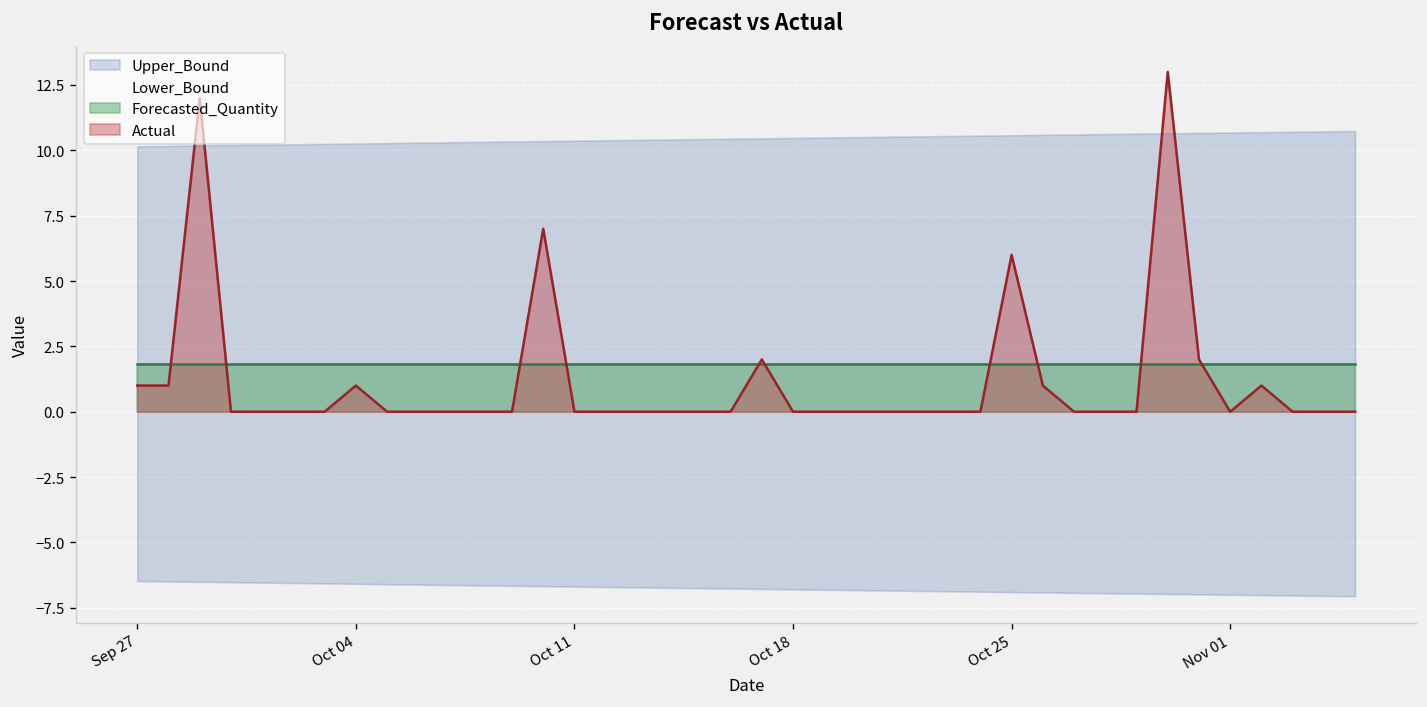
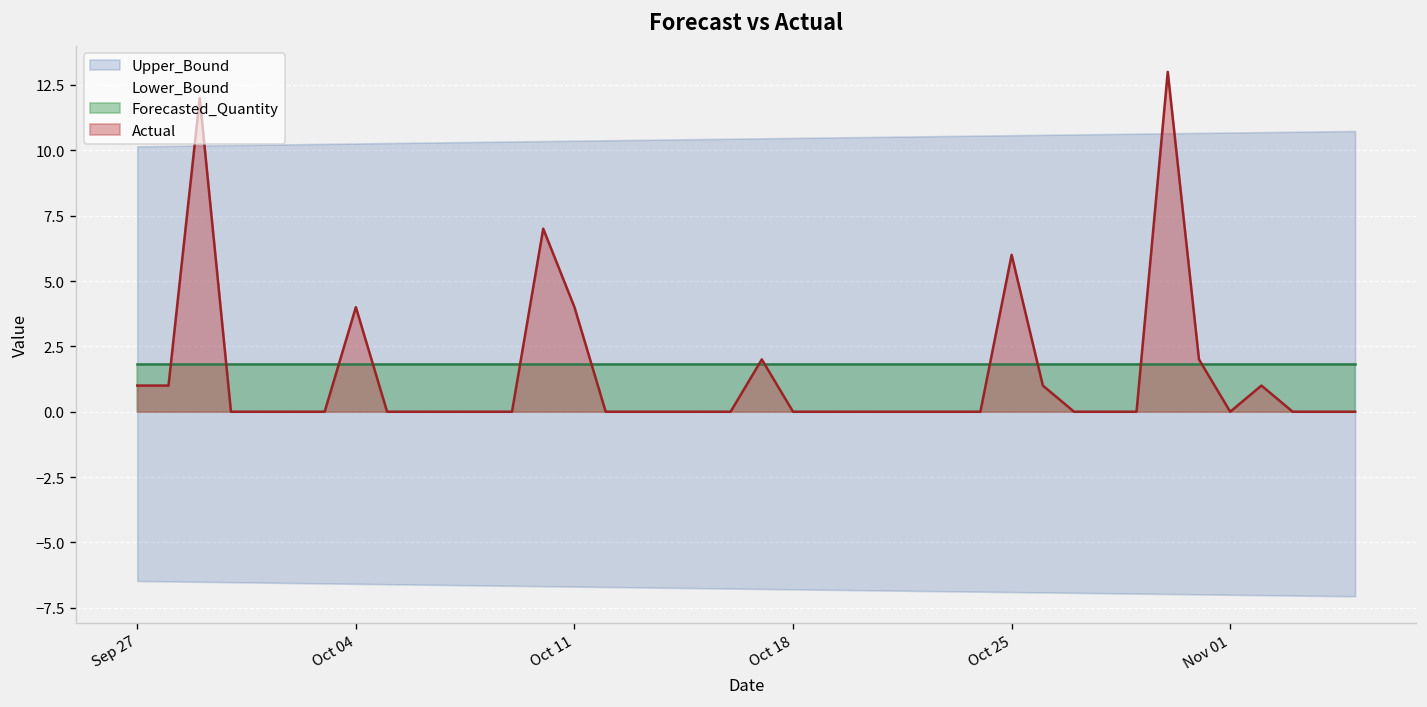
  {
    "Forecasted_Quantity": {
      "Sep 27": 1.8,
      "Oct 04": 1.8,
      "Oct 11": 1.8,
      "Oct 18": 1.8,
      "Oct 25": 1.8,
      "Nov 01": 1.8
    },
    "Actual": {
      "Sep 27": 1,
-     "Oct 04": 1,
-     "Oct 11": 0,
+     "Oct 04": 4,
+     "Oct 11": 4,
      "Oct 18": 0,
      "Oct 25": 6,
      "Nov 01": 0
    }
  }
